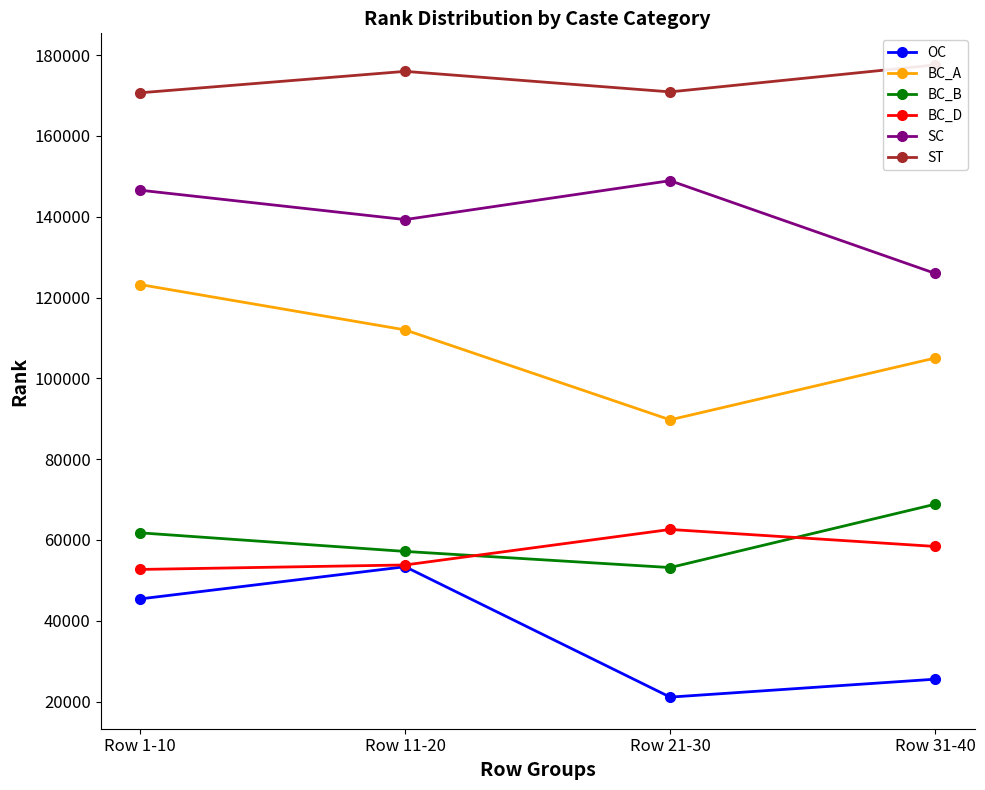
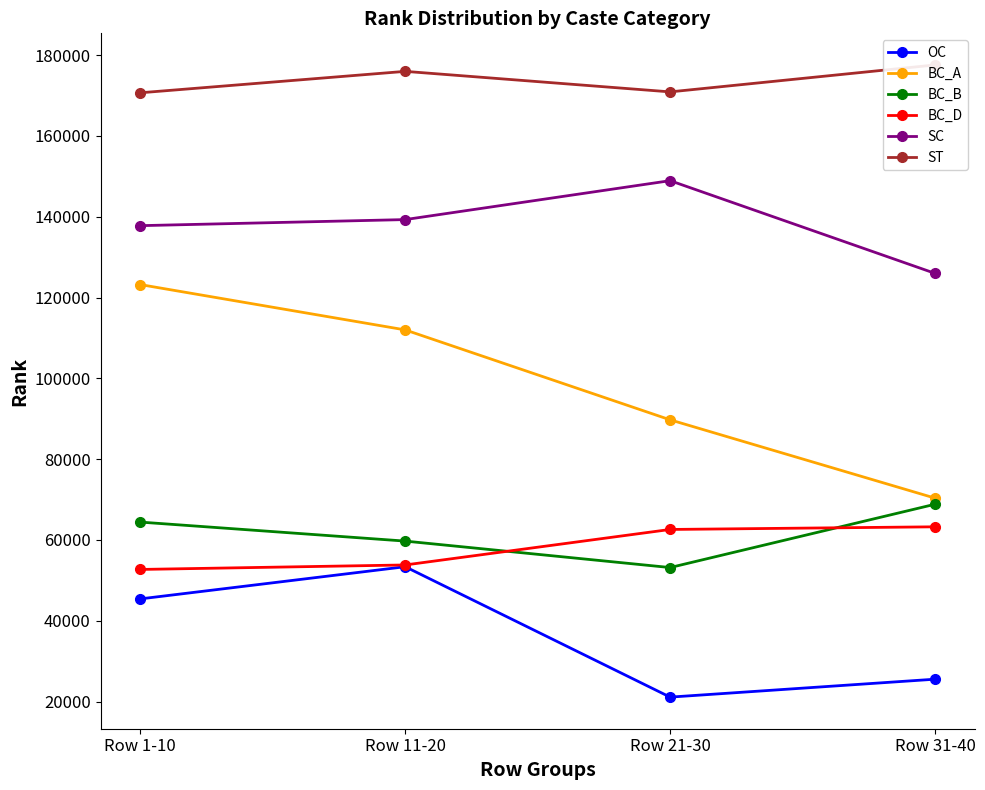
  {
    "OC": {
      "Row 1-10": 45000,
      "Row 21-30": 21000,
      "Row 31-40": 26000
    },
    "BC_A": {
      "Row 1-10": 123000,
      "Row 11-20": 112000,
      "Row 21-30": 90000,
-     "Row 31-40": 105000
+     "Row 31-40": 70000
    },
    "BC_B": {
-     "Row 1-10": 62000,
-     "Row 11-20": 57000,
+     "Row 1-10": 64000,
+     "Row 11-20": 60000,
      "Row 21-30": 53000,
      "Row 31-40": 69000
    },
    "BC_D": {
      "Row 1-10": 53000,
      "Row 21-30": 63000,
-     "Row 31-40": 58000
+     "Row 31-40": 63000
    },
    "SC": {
-     "Row 1-10": 147000,
+     "Row 1-10": 138000,
      "Row 11-20": 139000,
      "Row 21-30": 149000,
      "Row 31-40": 126000
    },
    "ST": {
      "Row 1-10": 171000,
      "Row 11-20": 176000,
      "Row 21-30": 171000
    }
  }
